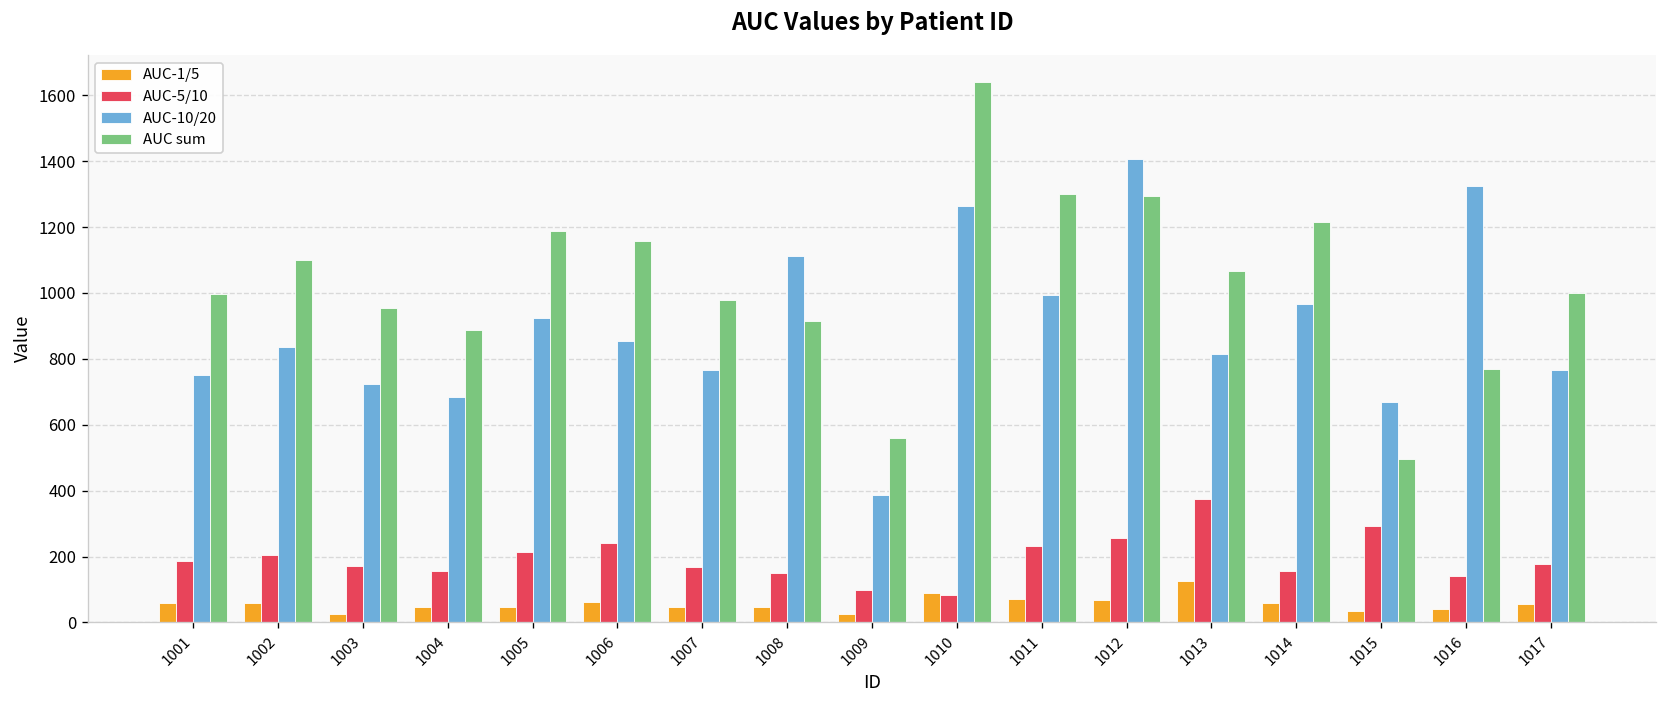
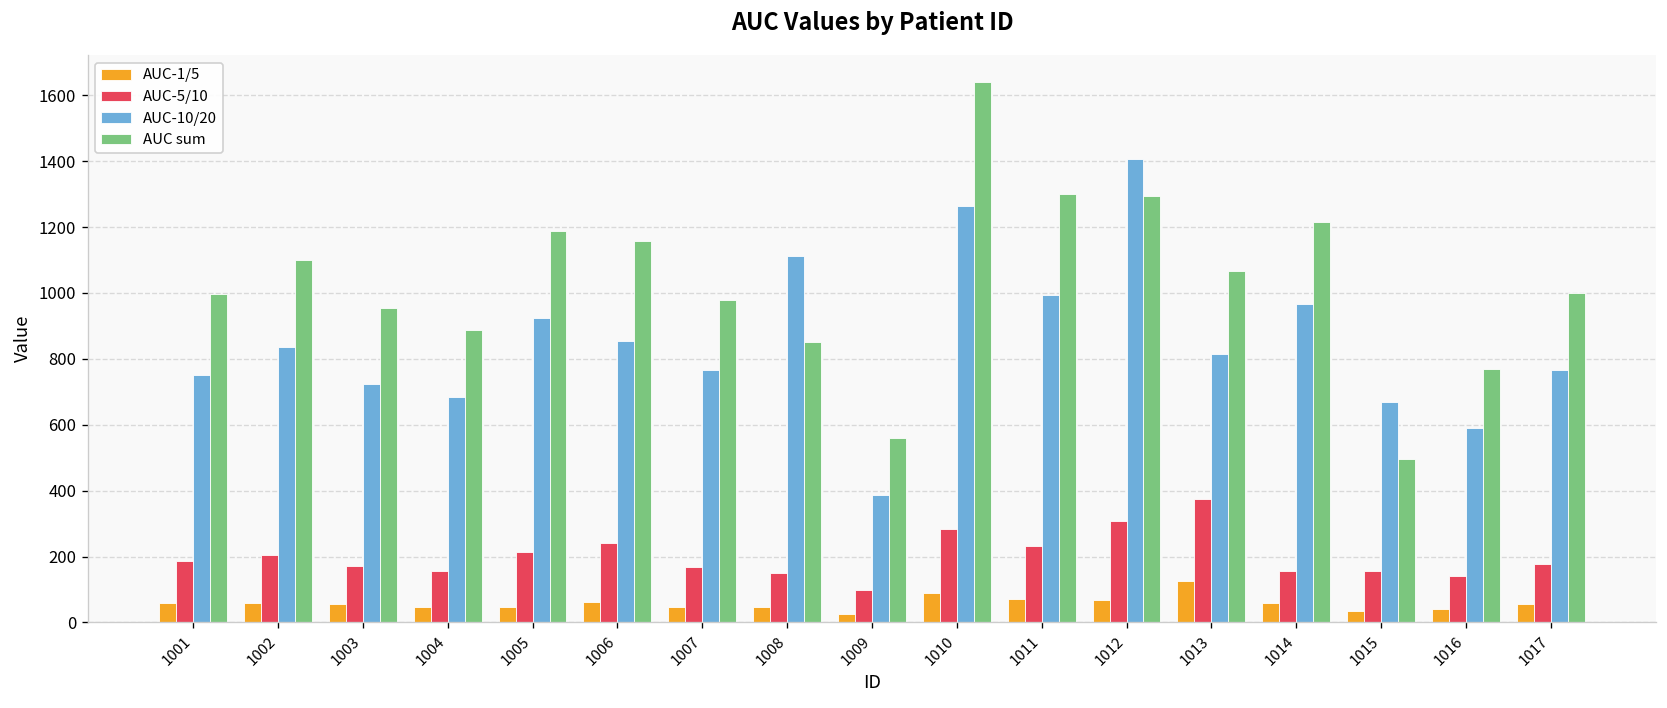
  {
    "AUC-1/5": {
      "1001": 60,
      "1002": 60,
-     "1003": 30,
+     "1003": 60,
      "1004": 50,
      "1005": 50,
      "1006": 60,
      "1007": 50,
      "1008": 50,
      "1009": 30,
      "1010": 90,
      "1011": 70,
      "1012": 70,
      "1013": 130,
      "1014": 60,
      "1015": 30,
      "1016": 40,
      "1017": 60
    },
    "AUC-5/10": {
      "1001": 190,
      "1002": 210,
      "1003": 170,
      "1004": 160,
      "1005": 220,
      "1006": 240,
      "1007": 170,
      "1008": 150,
      "1009": 100,
-     "1010": 80,
+     "1010": 290,
      "1011": 230,
-     "1012": 260,
+     "1012": 310,
      "1013": 370,
      "1014": 160,
-     "1015": 290,
+     "1015": 160,
      "1016": 140,
      "1017": 180
    },
    "AUC-10/20": {
      "1001": 750,
      "1002": 840,
      "1003": 730,
      "1004": 690,
      "1005": 930,
      "1006": 860,
      "1007": 770,
      "1008": 1110,
      "1009": 390,
      "1010": 1270,
      "1011": 1000,
      "1012": 1410,
      "1013": 820,
      "1014": 970,
      "1015": 670,
-     "1016": 1330,
+     "1016": 590,
      "1017": 770
    },
    "AUC sum": {
      "1001": 1000,
      "1002": 1100,
      "1003": 950,
      "1004": 890,
      "1005": 1190,
      "1006": 1160,
      "1007": 980,
-     "1008": 910,
+     "1008": 850,
      "1009": 560,
      "1010": 1640,
      "1011": 1300,
      "1012": 1300,
      "1013": 1070,
      "1014": 1220,
      "1015": 500,
      "1016": 770,
      "1017": 1000
    }
  }
